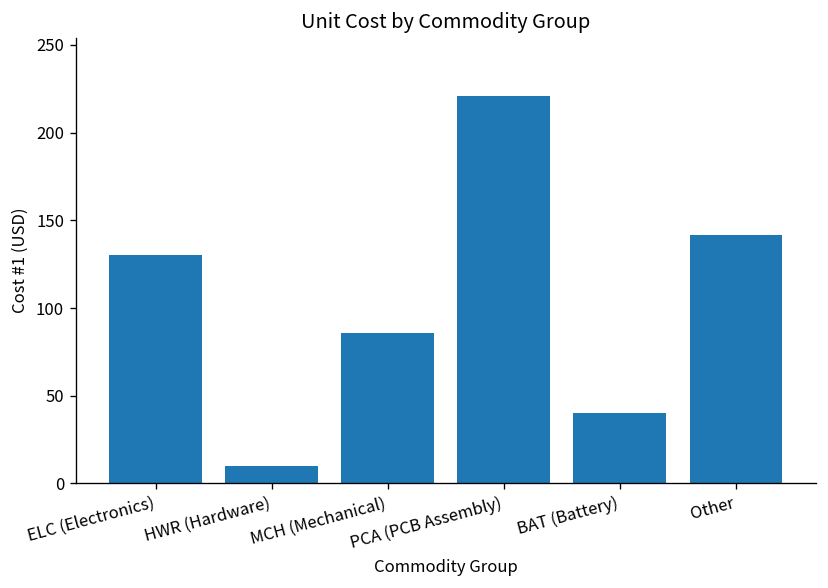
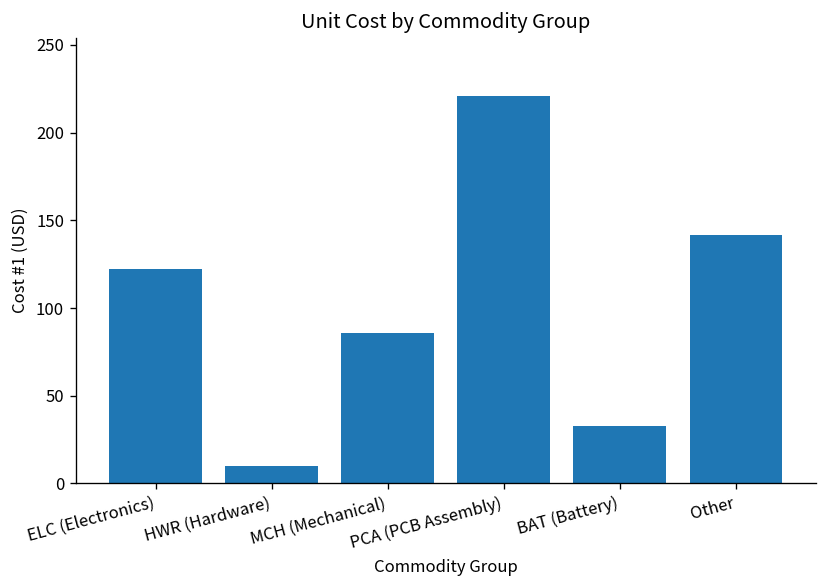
  {
-   "ELC (Electronics)": 130,
+   "ELC (Electronics)": 122,
    "HWR (Hardware)": 10,
    "MCH (Mechanical)": 86,
    "PCA (PCB Assembly)": 221,
-   "BAT (Battery)": 40,
+   "BAT (Battery)": 33,
    "Other": 141
  }
